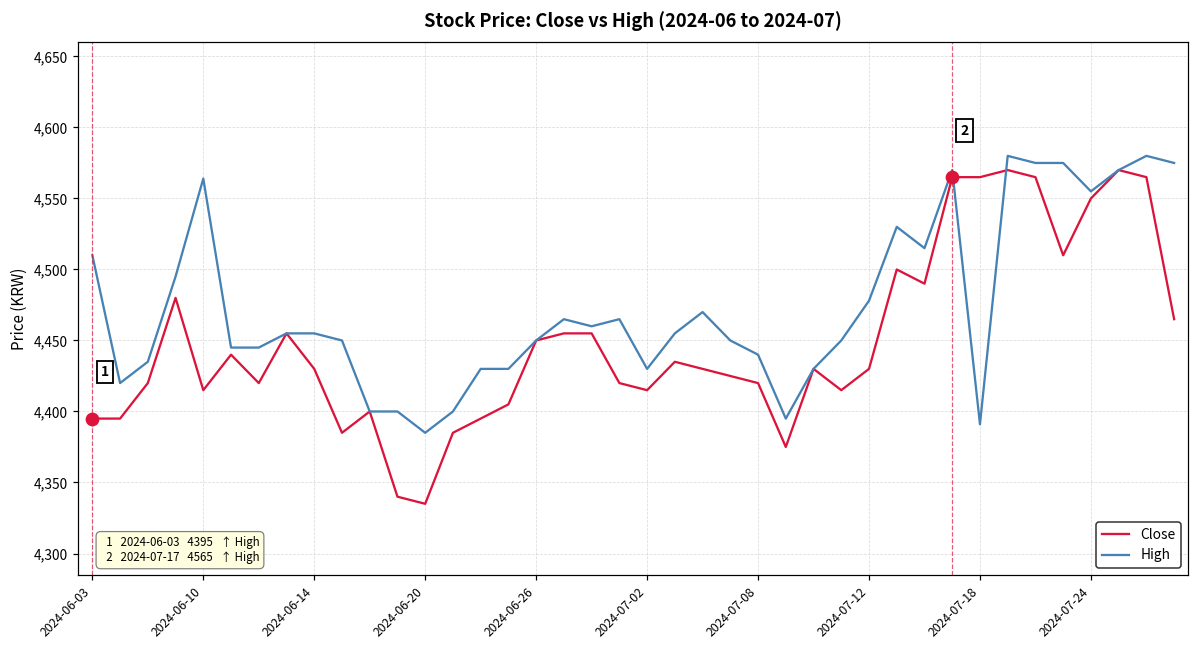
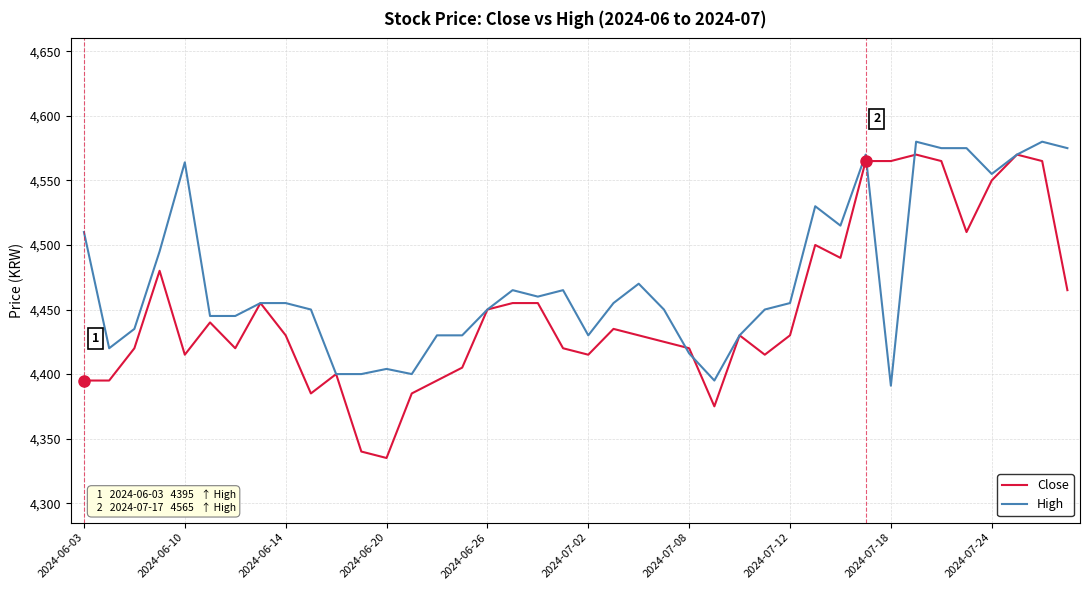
  {
    "High": {
      "2024-06-03": "4,510",
      "2024-06-10": "4,564",
      "2024-06-14": "4,455",
-     "2024-06-20": "4,385",
+     "2024-06-20": "4,404",
      "2024-07-02": "4,430",
-     "2024-07-08": "4,440",
-     "2024-07-12": "4,478",
+     "2024-07-08": "4,416",
+     "2024-07-12": "4,455",
      "2024-07-18": "4,391",
      "2024-07-24": "4,555"
    }
  }
